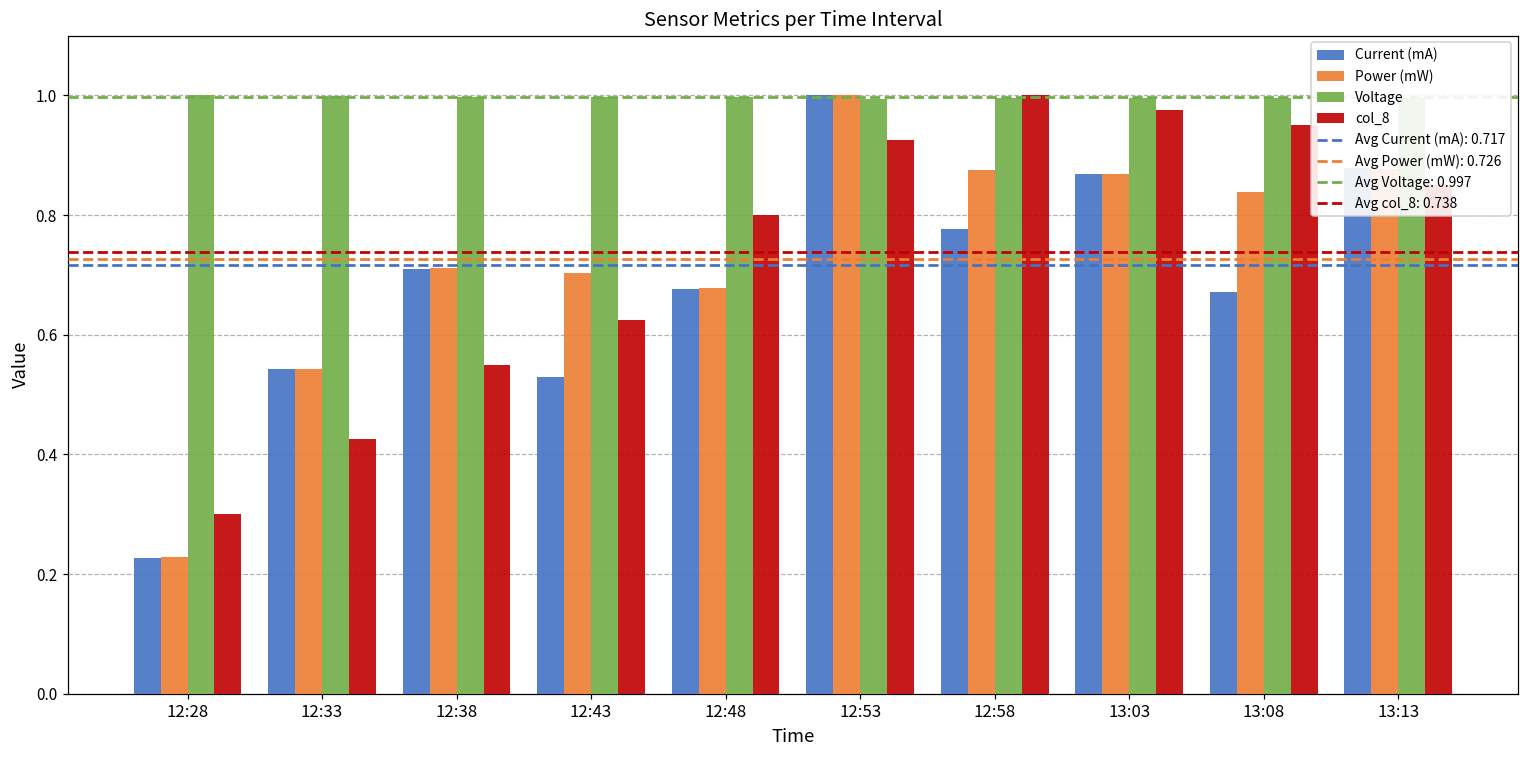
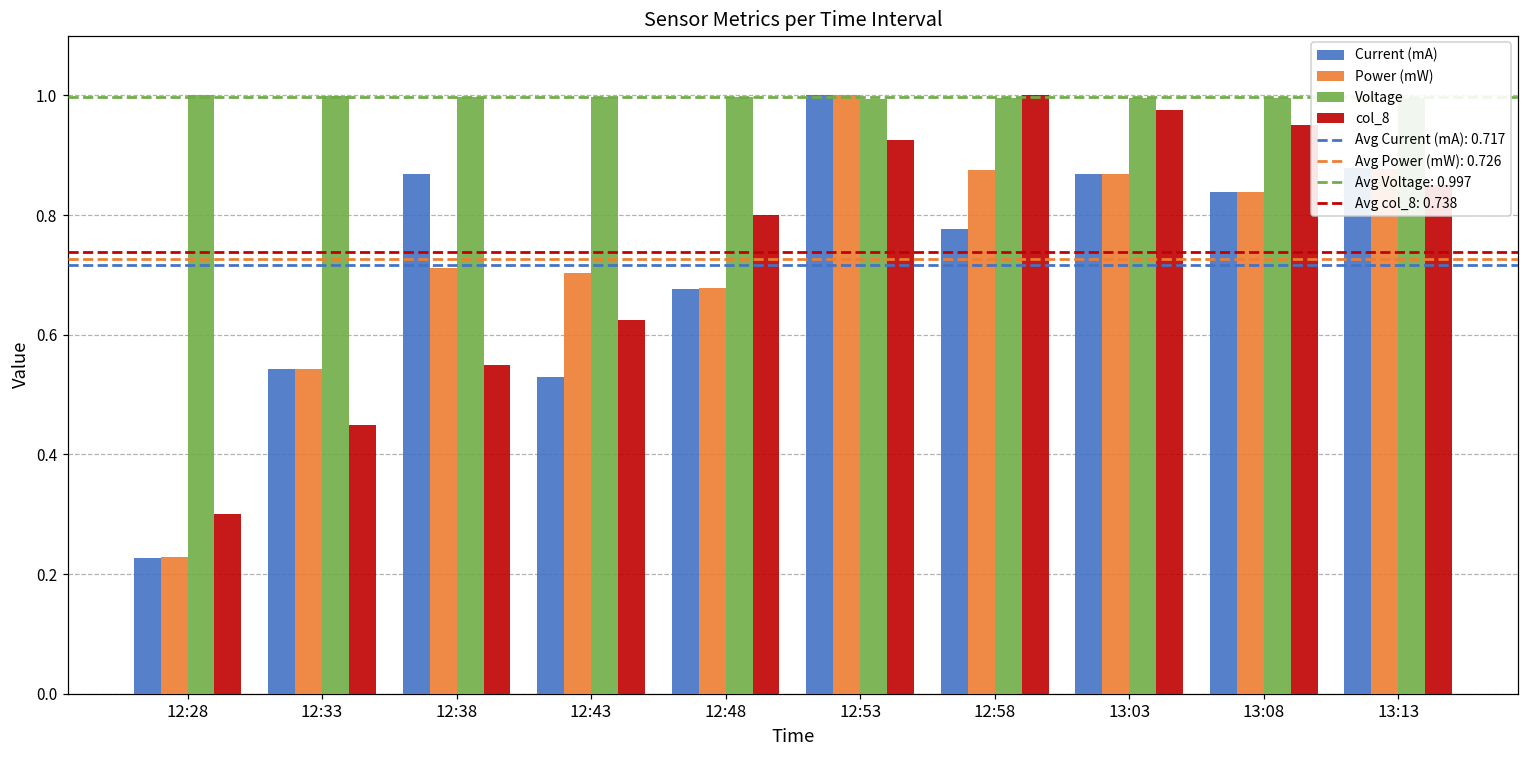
  {
    "Current (mA)": {
      "12:28": 0.23,
      "12:33": 0.54,
-     "12:38": 0.71,
+     "12:38": 0.87,
      "12:43": 0.53,
      "12:48": 0.68,
      "12:53": 1.00,
      "12:58": 0.78,
      "13:03": 0.87,
-     "13:08": 0.67
+     "13:08": 0.84
    },
    "Power (mW)": {
      "12:28": 0.23,
      "12:33": 0.54,
      "12:38": 0.71,
      "12:43": 0.70,
      "12:48": 0.68,
      "12:53": 1.00,
      "12:58": 0.87,
      "13:03": 0.87,
      "13:08": 0.84
    },
    "Voltage": {
      "12:28": 1.00,
      "12:33": 1.00,
      "12:38": 1.00,
      "12:43": 1.00,
      "12:48": 1.00,
      "12:53": 0.99,
      "12:58": 1.00,
      "13:03": 1.00,
      "13:08": 1.00
    },
    "col_8": {
      "12:28": 0.30,
-     "12:33": 0.43,
+     "12:33": 0.45,
      "12:38": 0.55,
      "12:43": 0.63,
      "12:48": 0.80,
      "12:53": 0.93,
      "12:58": 1.00,
      "13:03": 0.98,
      "13:08": 0.95
    }
  }
